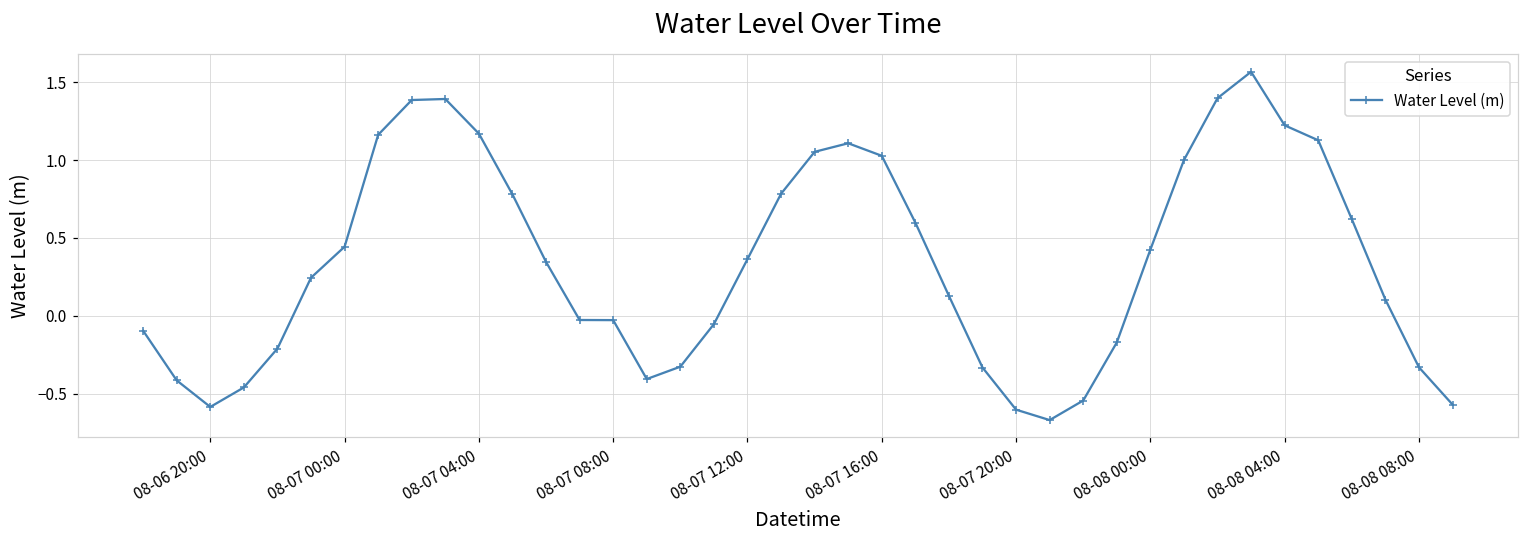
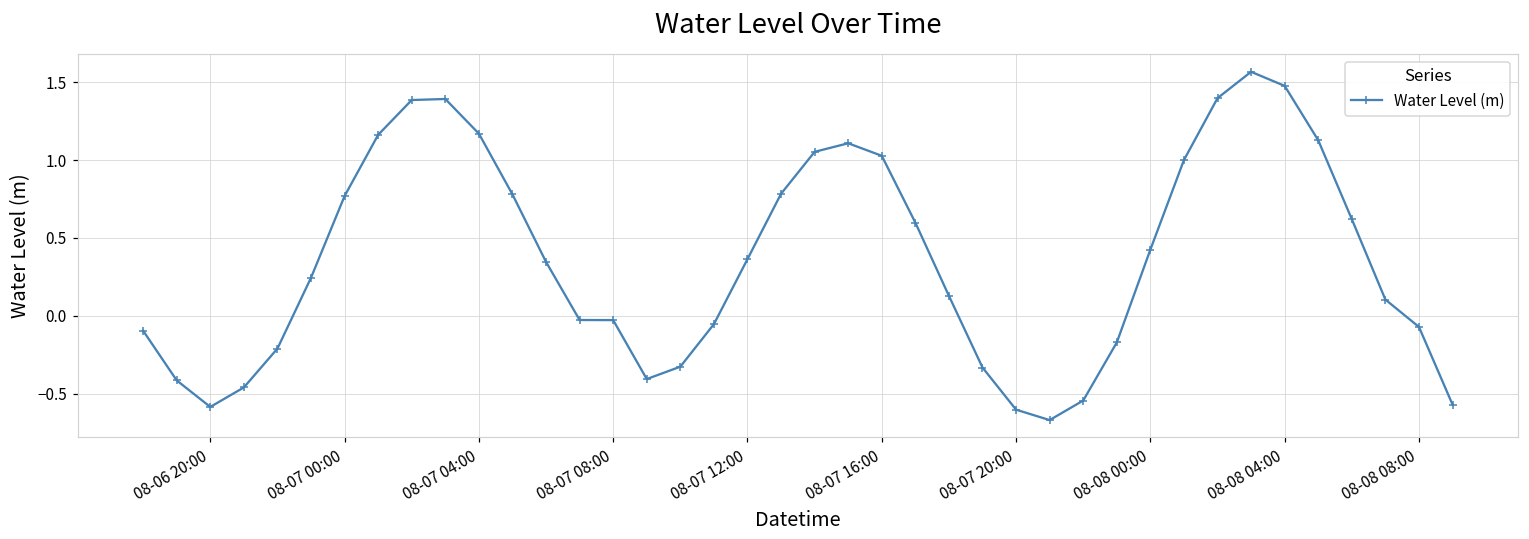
  {
    "08-06 20:00": -0.58,
-   "08-07 00:00": 0.44,
+   "08-07 00:00": 0.77,
    "08-07 04:00": 1.17,
    "08-07 08:00": -0.03,
    "08-07 12:00": 0.36,
    "08-07 16:00": 1.03,
    "08-07 20:00": -0.60,
    "08-08 00:00": 0.42,
-   "08-08 04:00": 1.22,
-   "08-08 08:00": -0.33
+   "08-08 04:00": 1.48,
+   "08-08 08:00": -0.07
  }
